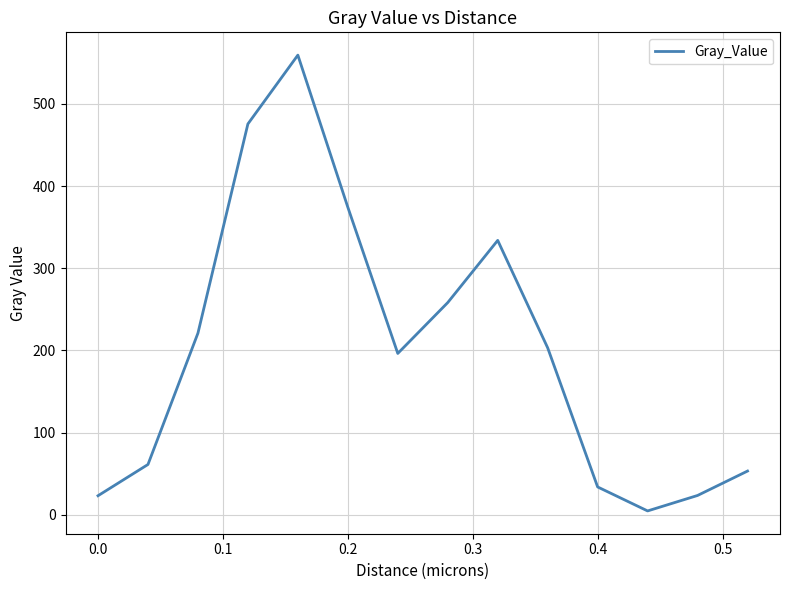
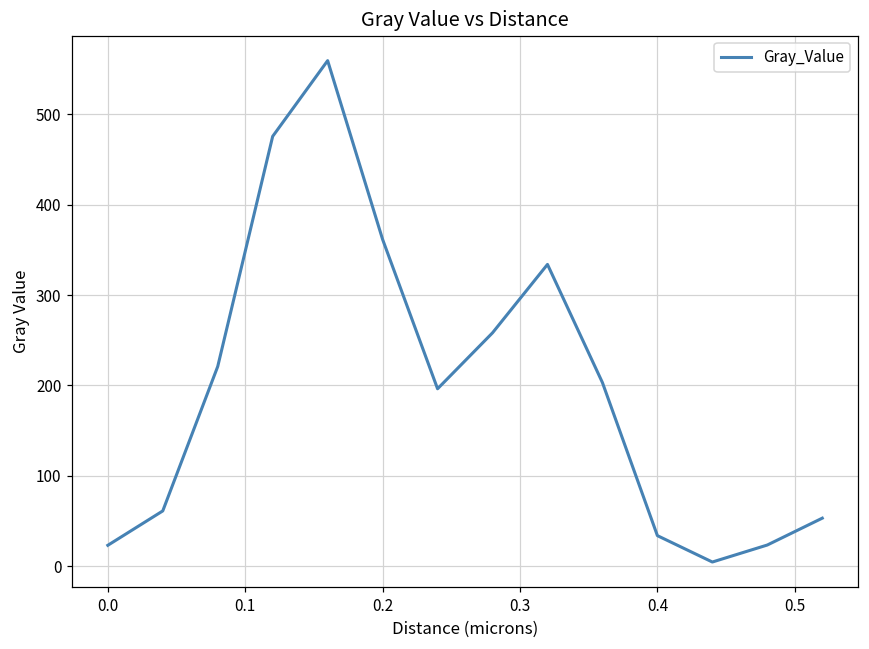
  {
    "0.0": 20,
-   "0.2": 370,
+   "0.2": 360,
    "0.4": 30
  }
